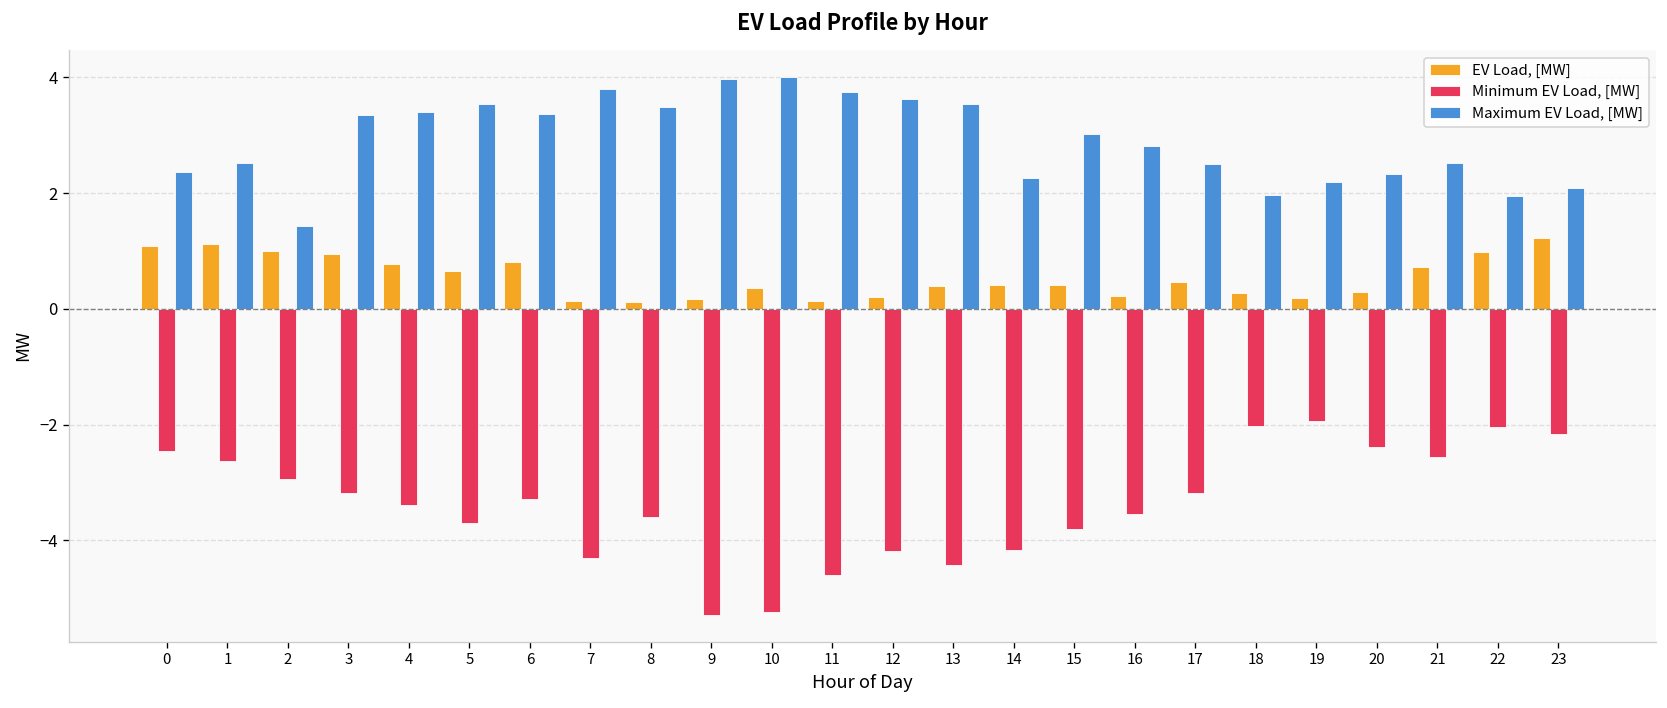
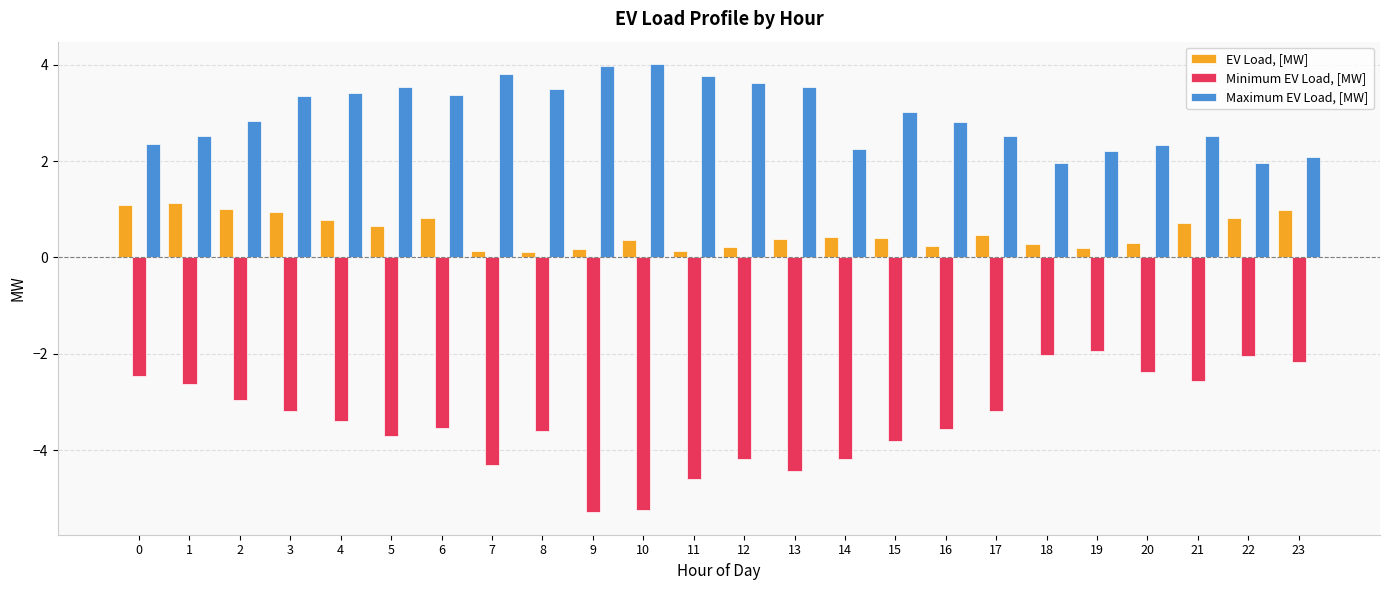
  {
    "EV Load, [MW]": {
      "0": 1.1,
      "1": 1.1,
      "2": 1.0,
      "3": 1.0,
      "4": 0.8,
      "5": 0.7,
      "6": 0.8,
      "7": 0.1,
      "8": 0.1,
      "9": 0.2,
      "10": 0.4,
      "11": 0.1,
      "12": 0.2,
      "13": 0.4,
      "14": 0.4,
      "15": 0.4,
      "16": 0.2,
      "17": 0.5,
      "18": 0.3,
      "19": 0.2,
      "20": 0.3,
      "21": 0.7,
-     "22": 1.0,
-     "23": 1.2
+     "22": 0.8,
+     "23": 1.0
    },
    "Minimum EV Load, [MW]": {
      "0": -2.4,
      "1": -2.6,
      "2": -2.9,
      "3": -3.2,
      "4": -3.4,
      "5": -3.7,
-     "6": -3.3,
+     "6": -3.5,
      "7": -4.3,
      "8": -3.6,
      "9": -5.3,
      "10": -5.2,
      "11": -4.6,
      "12": -4.2,
      "13": -4.4,
      "14": -4.2,
      "15": -3.8,
      "16": -3.5,
      "17": -3.2,
      "18": -2.0,
      "19": -1.9,
      "20": -2.4,
      "21": -2.6,
      "22": -2.0,
      "23": -2.2
    },
    "Maximum EV Load, [MW]": {
      "0": 2.4,
      "1": 2.5,
-     "2": 1.4,
+     "2": 2.8,
      "3": 3.3,
      "4": 3.4,
      "5": 3.5,
      "6": 3.4,
      "7": 3.8,
      "8": 3.5,
      "9": 4.0,
      "10": 4.0,
      "11": 3.8,
      "12": 3.6,
      "13": 3.5,
      "14": 2.3,
      "15": 3.0,
      "16": 2.8,
      "17": 2.5,
      "18": 2.0,
      "19": 2.2,
      "20": 2.3,
      "21": 2.5,
      "22": 2.0,
      "23": 2.1
    }
  }
